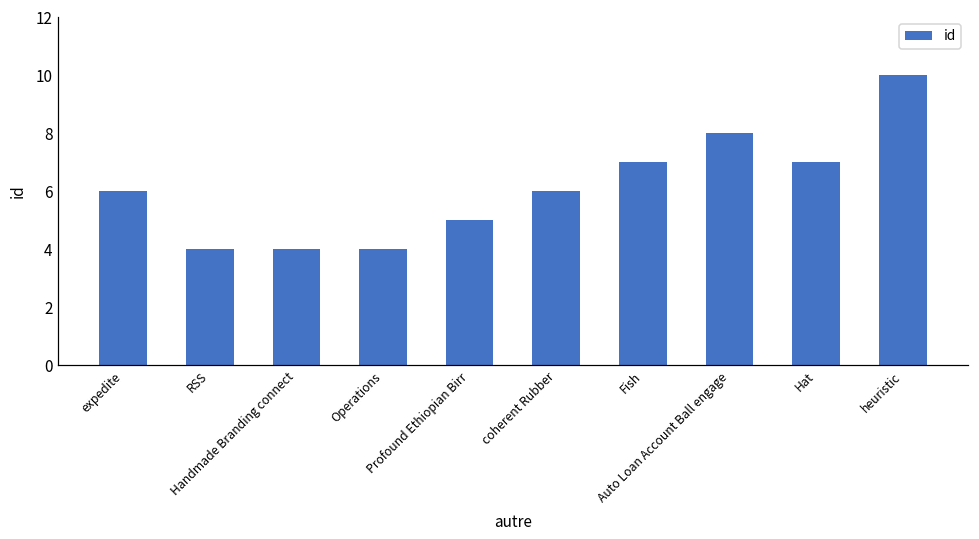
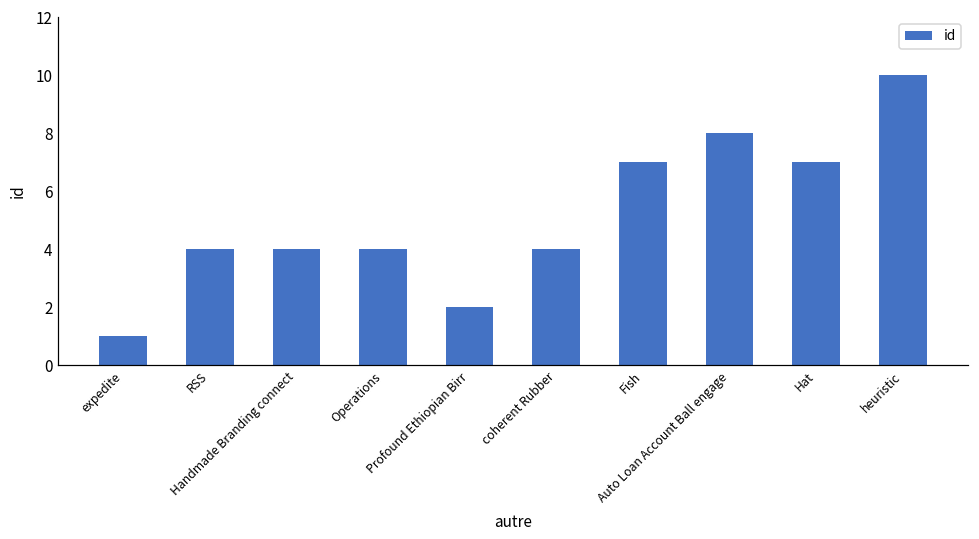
  {
-   "expedite": 6,
+   "expedite": 1,
    "RSS": 4,
    "Handmade Branding connect": 4,
    "Operations": 4,
-   "Profound Ethiopian Birr": 5,
-   "coherent Rubber": 6,
+   "Profound Ethiopian Birr": 2,
+   "coherent Rubber": 4,
    "Fish": 7,
    "Auto Loan Account Ball engage": 8,
    "Hat": 7,
    "heuristic": 10
  }
